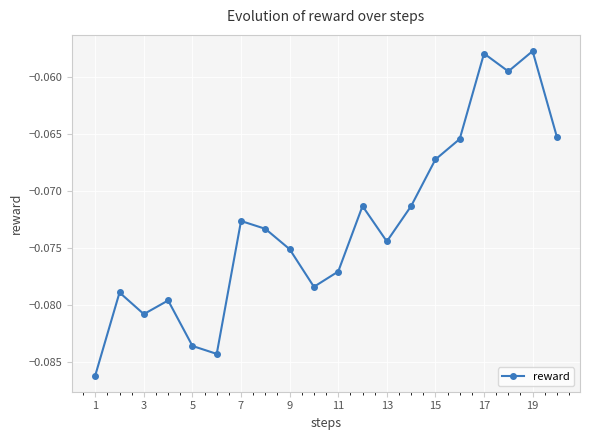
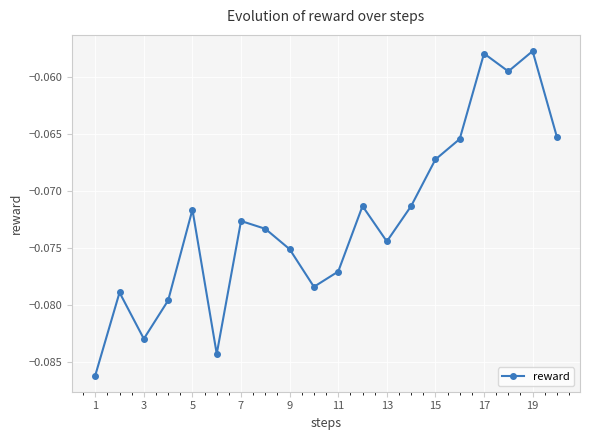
  {
    "1": -0.0862,
-   "3": -0.0808,
-   "5": -0.0836,
+   "3": -0.0830,
+   "5": -0.0716,
    "7": -0.0726,
    "9": -0.0751,
    "11": -0.0771,
    "13": -0.0744,
    "15": -0.0672,
    "17": -0.0579,
    "19": -0.0577
  }
